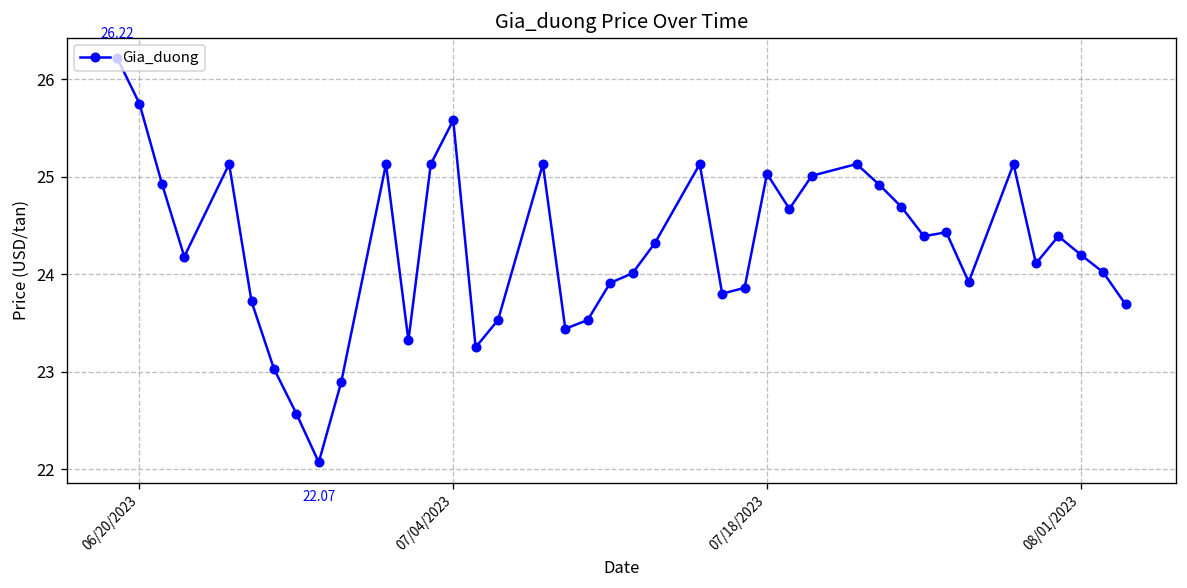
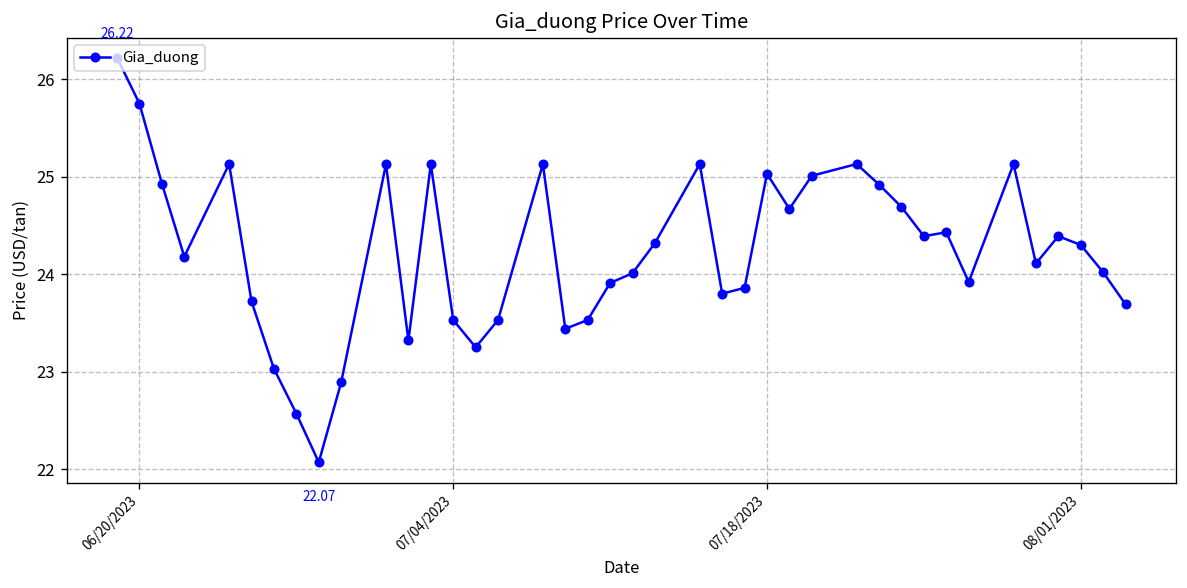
  {
    "06/20/2023": 25.8,
-   "07/04/2023": 25.6,
+   "07/04/2023": 23.5,
    "07/18/2023": 25.0,
-   "08/01/2023": 24.2
+   "08/01/2023": 24.3
  }
